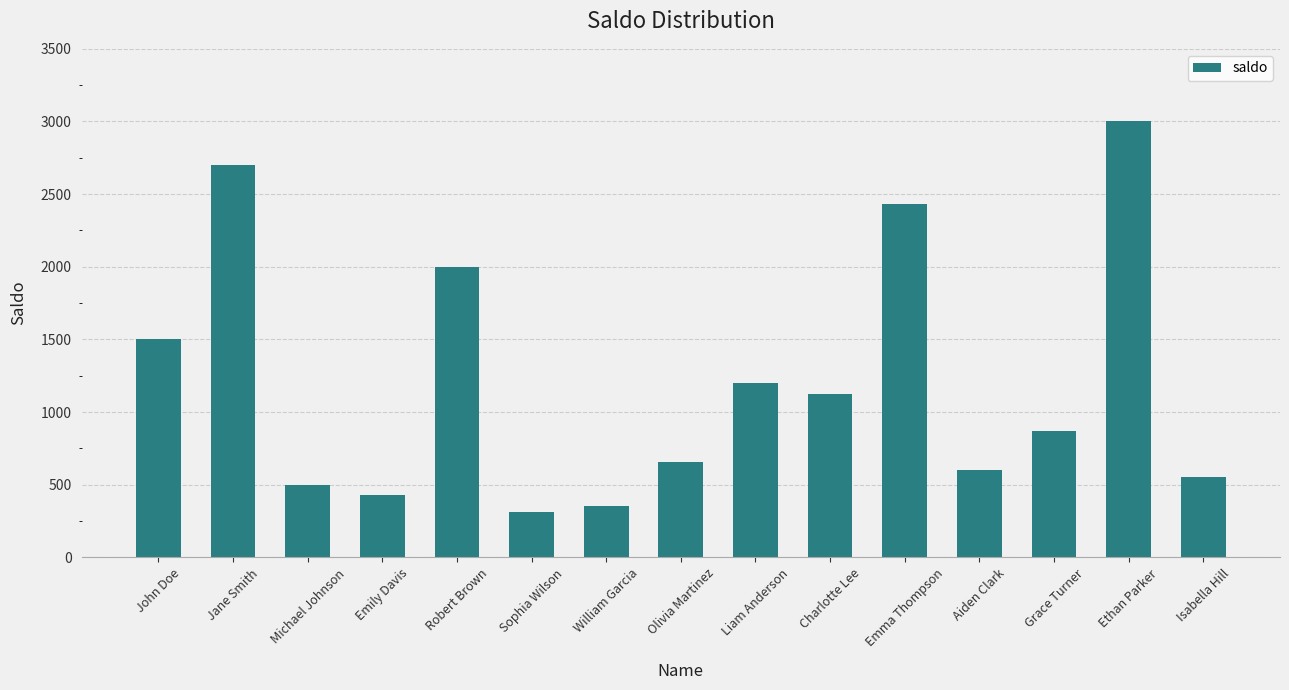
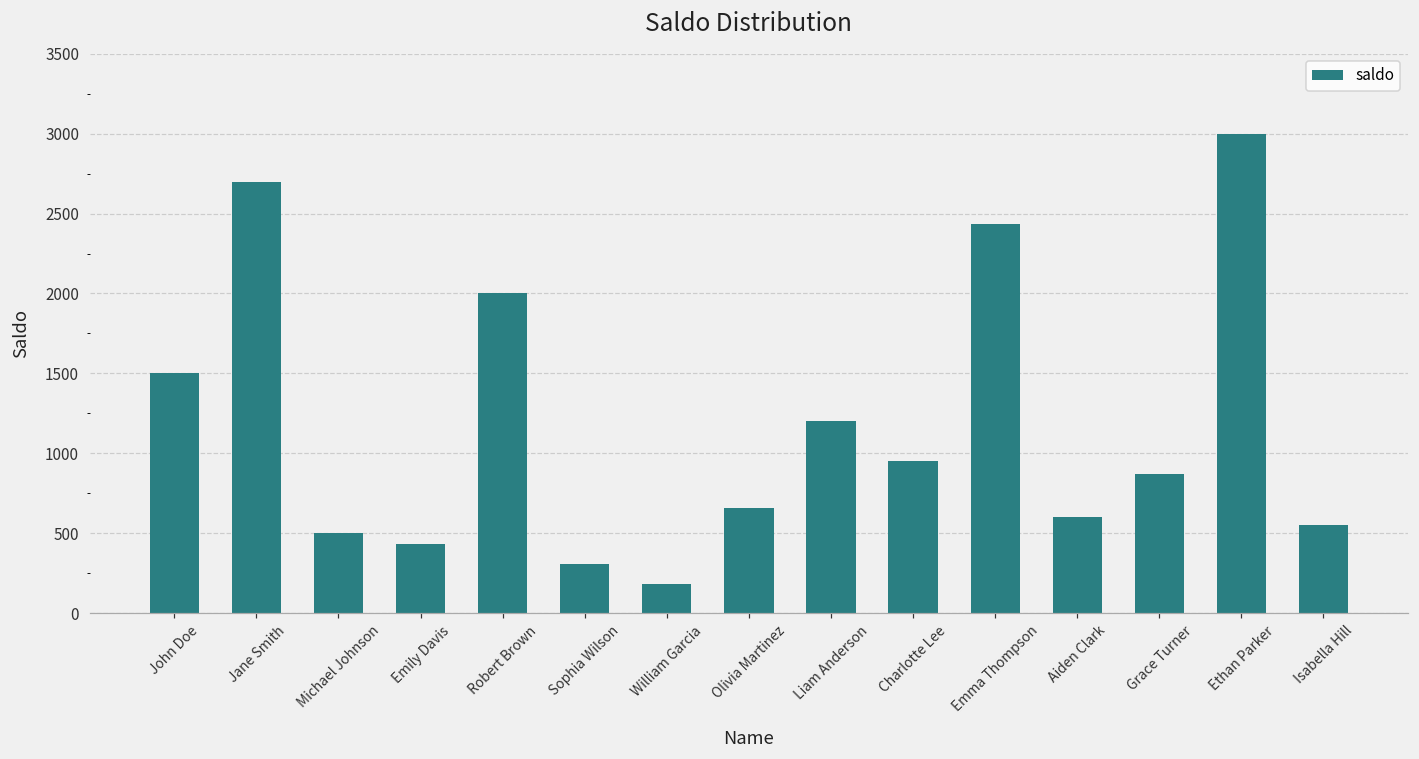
  {
    "John Doe": 1500,
    "Jane Smith": 2700,
    "Michael Johnson": 500,
    "Emily Davis": 430,
    "Robert Brown": 2000,
    "Sophia Wilson": 310,
-   "William Garcia": 350,
+   "William Garcia": 180,
    "Olivia Martinez": 660,
    "Liam Anderson": 1200,
-   "Charlotte Lee": 1120,
+   "Charlotte Lee": 950,
    "Emma Thompson": 2430,
    "Aiden Clark": 600,
    "Grace Turner": 870,
    "Ethan Parker": 3000,
    "Isabella Hill": 550
  }
